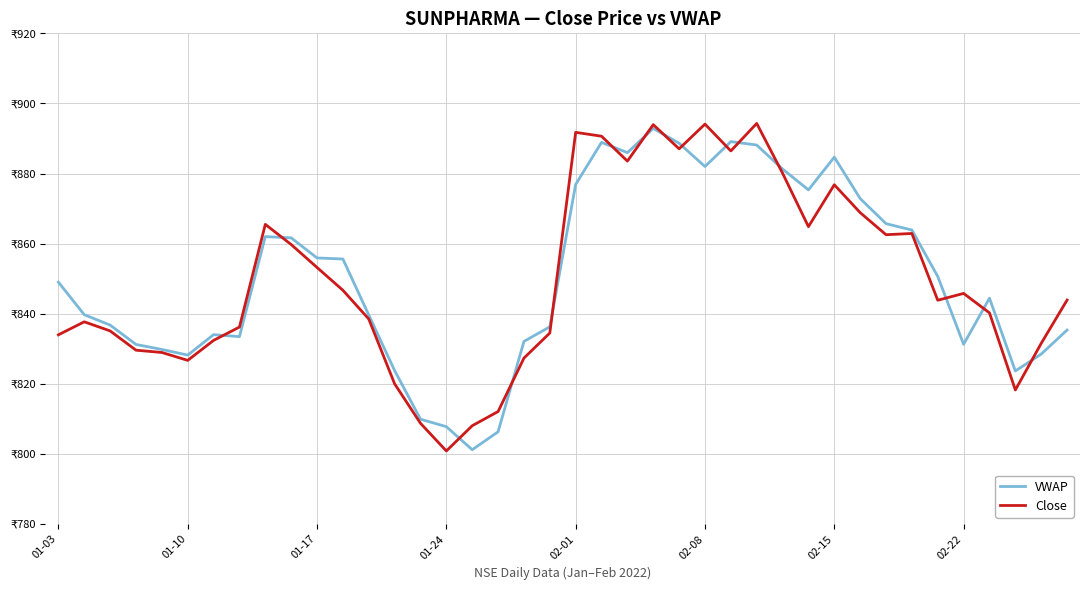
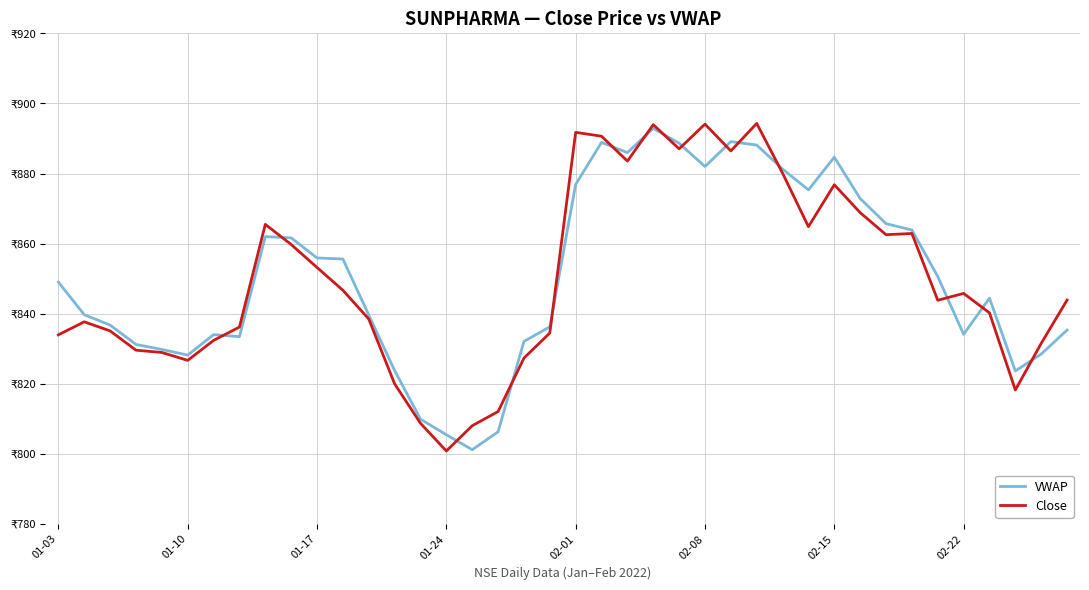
  {
    "VWAP": {
      "01-03": "₹849",
      "01-10": "₹828",
      "01-17": "₹856",
-     "01-24": "₹808",
+     "01-24": "₹805",
      "02-01": "₹877",
      "02-08": "₹882",
      "02-15": "₹885",
-     "02-22": "₹831"
+     "02-22": "₹834"
    },
    "Close": {
      "01-03": "₹834",
      "01-10": "₹827",
      "01-17": "₹853",
      "01-24": "₹801",
      "02-01": "₹892",
      "02-08": "₹894",
      "02-15": "₹877",
      "02-22": "₹846"
    }
  }
